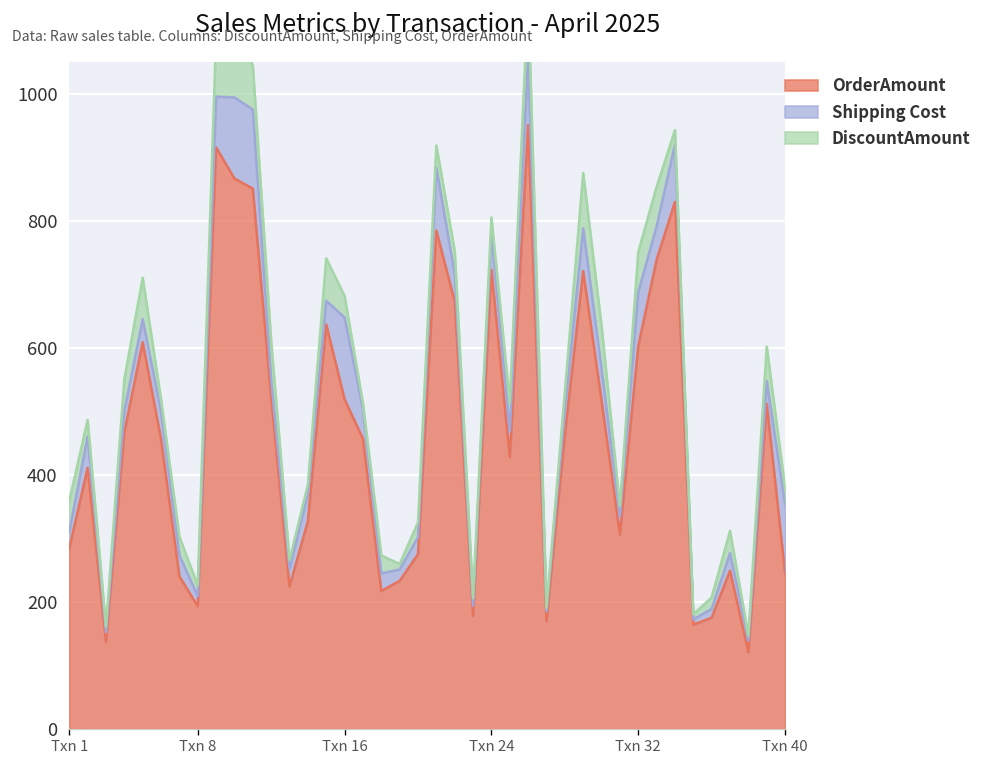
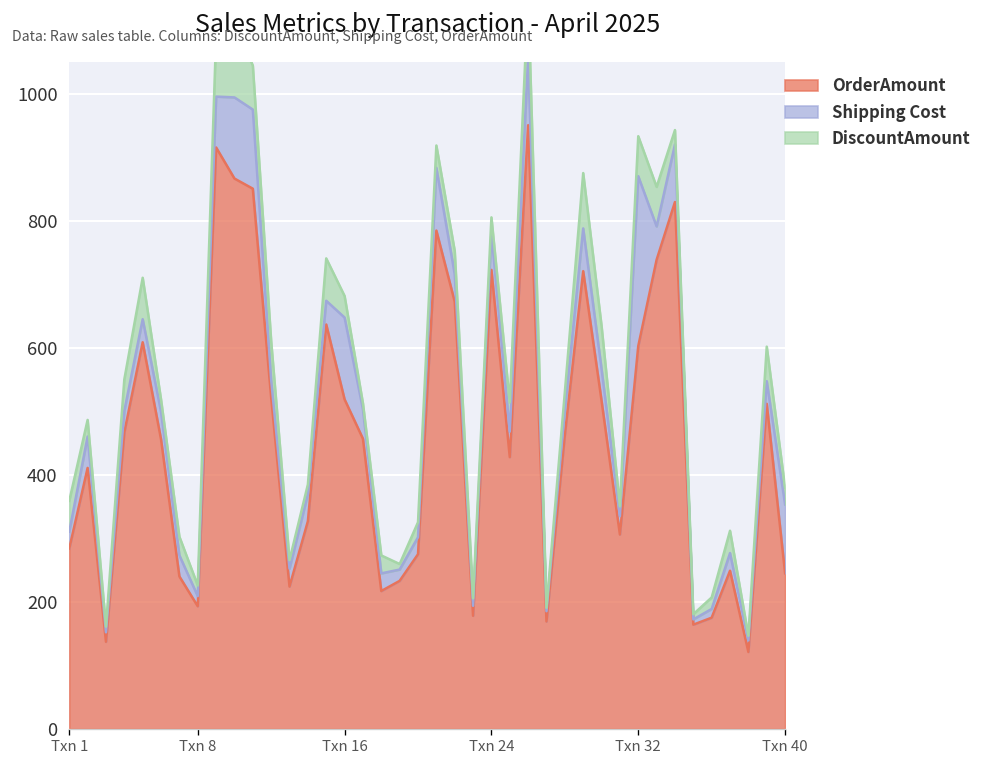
  {
    "OrderAmount": {
      "Txn 1": 280,
      "Txn 8": 190,
      "Txn 16": 520,
      "Txn 24": 720,
      "Txn 32": 600,
      "Txn 40": 250
    },
    "Shipping Cost": {
      "Txn 1": 30,
      "Txn 8": 20,
      "Txn 16": 130,
      "Txn 24": 60,
-     "Txn 32": 90,
+     "Txn 32": 270,
      "Txn 40": 110
    },
    "DiscountAmount": {
      "Txn 1": 50,
      "Txn 8": 20,
      "Txn 16": 30,
      "Txn 24": 20,
      "Txn 32": 60,
      "Txn 40": 30
    }
  }
